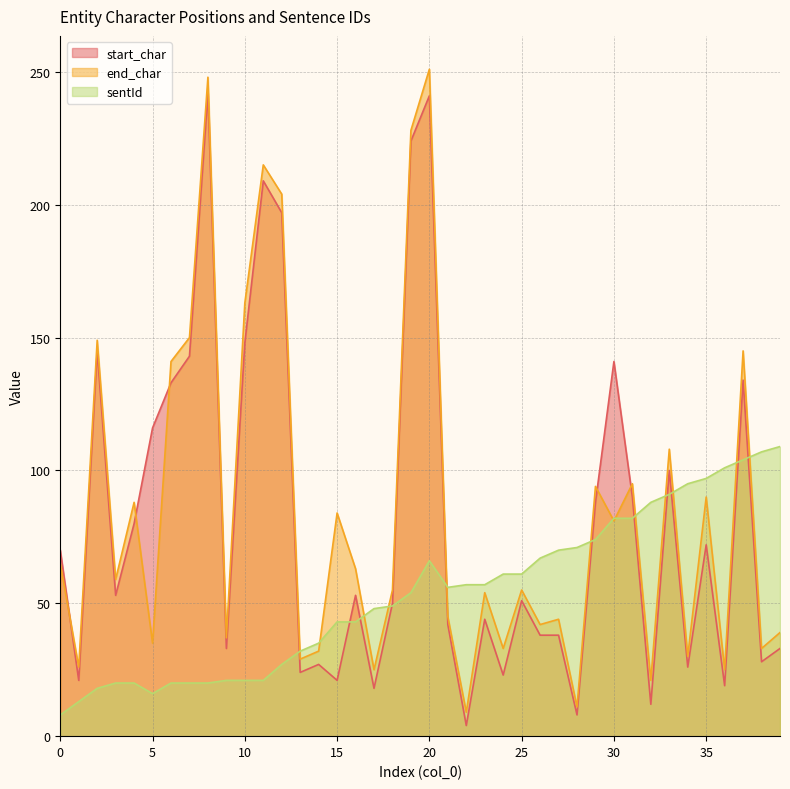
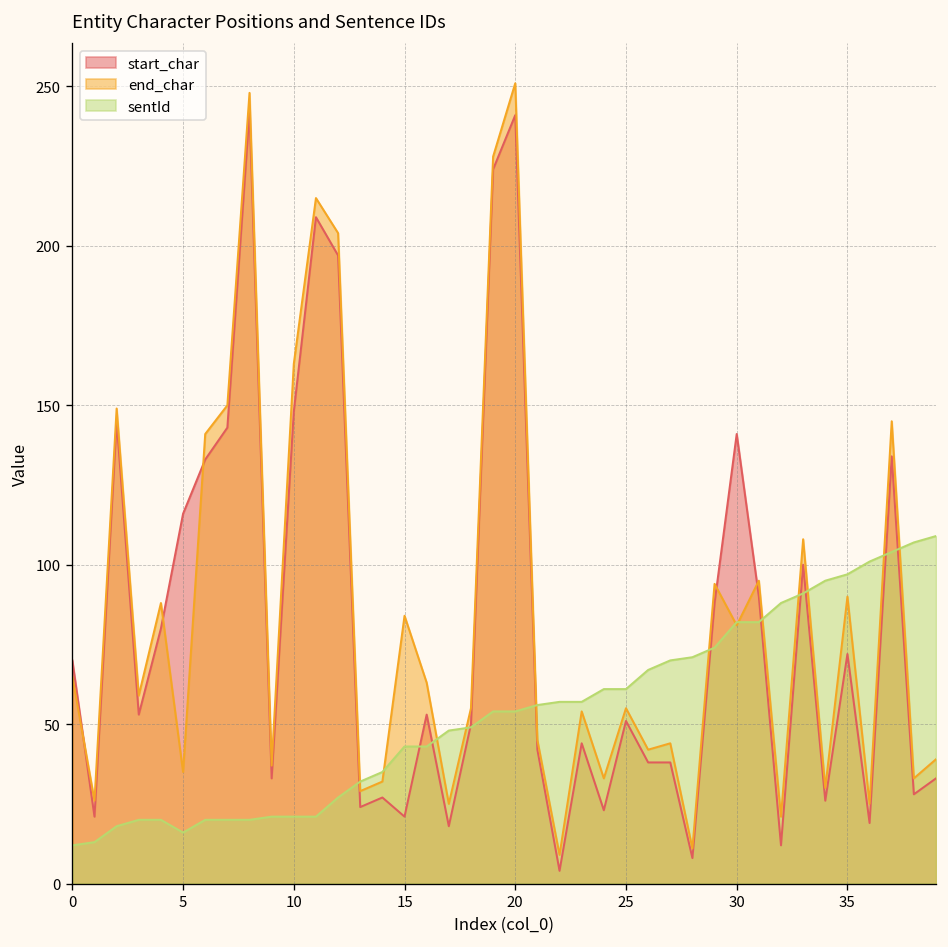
  {
    "start_char": {
      "0": 70,
      "5": 116,
      "10": 148,
      "15": 21,
      "20": 241,
      "25": 51,
      "30": 141,
      "35": 72
    },
    "end_char": {
      "0": 65,
      "5": 35,
      "10": 163,
      "15": 84,
      "20": 251,
      "25": 55,
      "30": 81,
      "35": 90
    },
    "sentId": {
-     "0": 8,
+     "0": 12,
      "5": 16,
      "10": 21,
      "15": 43,
-     "20": 66,
+     "20": 54,
      "25": 61,
      "30": 82,
      "35": 97
    }
  }
